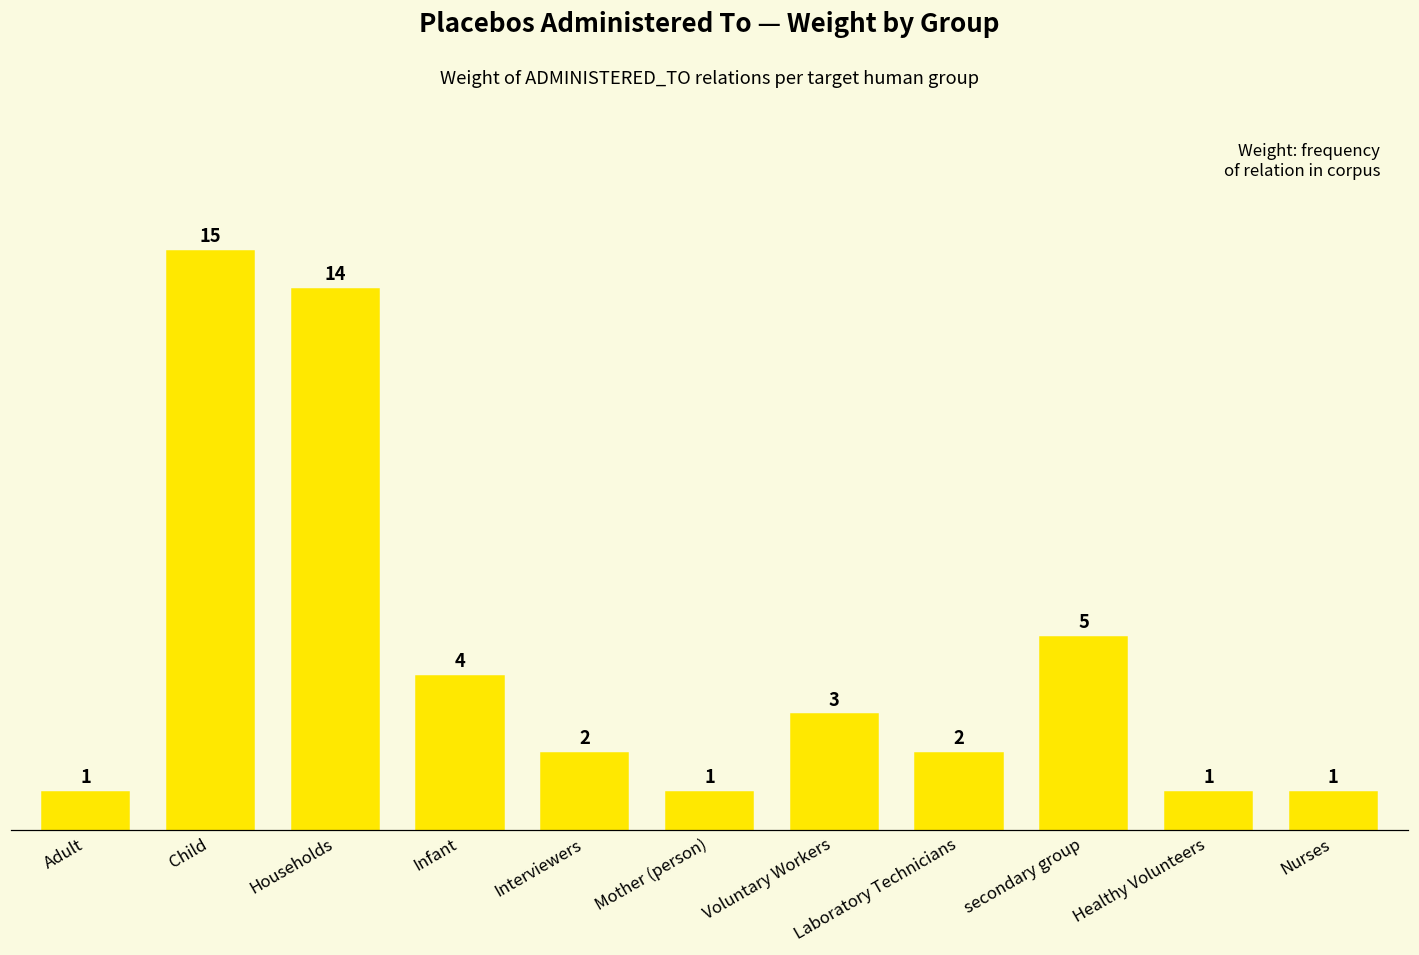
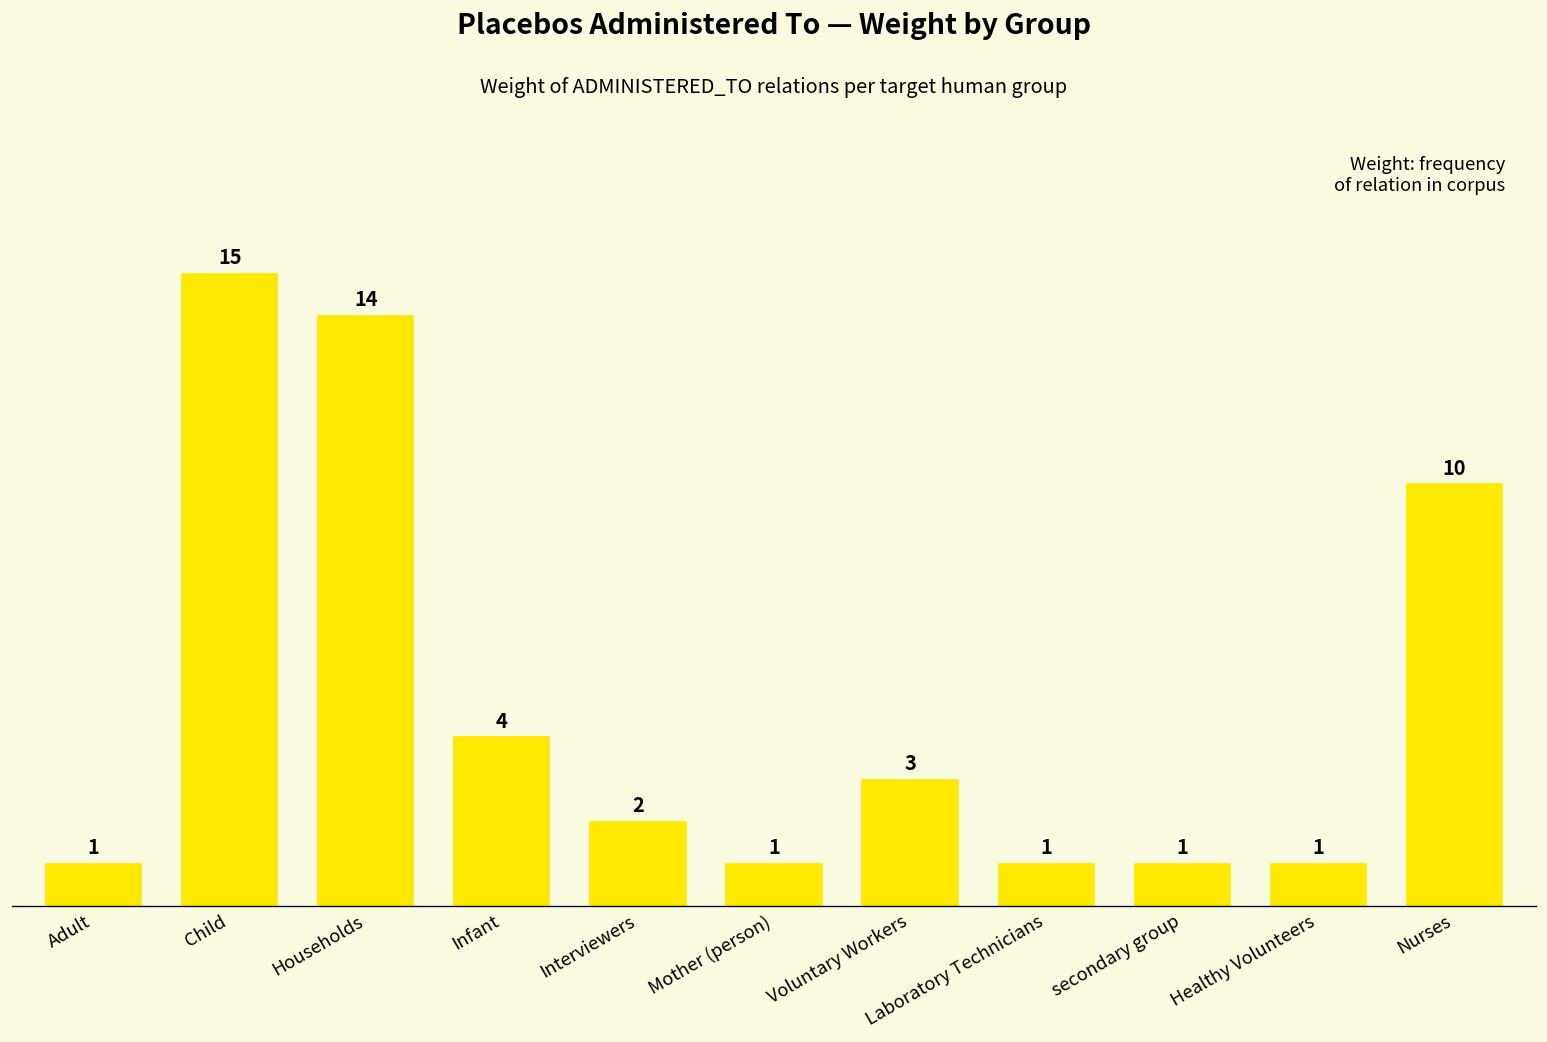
  {
    "Adult": 1,
    "Child": 15,
    "Households": 14,
    "Infant": 4,
    "Interviewers": 2,
    "Mother (person)": 1,
    "Voluntary Workers": 3,
-   "Laboratory Technicians": 2,
-   "secondary group": 5,
+   "Laboratory Technicians": 1,
+   "secondary group": 1,
    "Healthy Volunteers": 1,
-   "Nurses": 1
+   "Nurses": 10
  }
